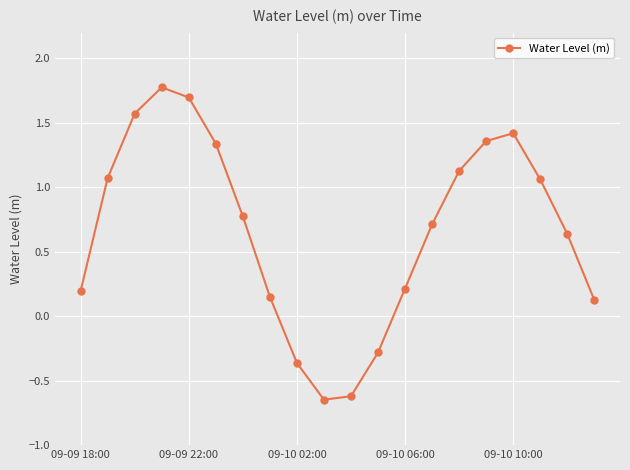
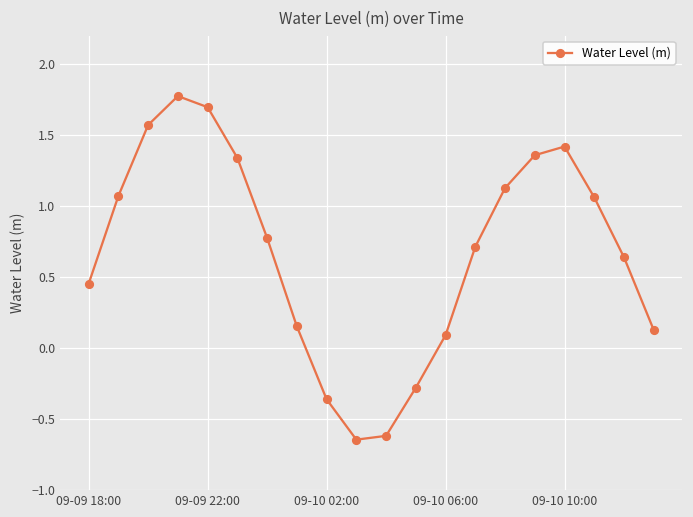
  {
-   "09-09 18:00": 0.20,
+   "09-09 18:00": 0.45,
    "09-09 22:00": 1.70,
    "09-10 02:00": -0.36,
-   "09-10 06:00": 0.21,
+   "09-10 06:00": 0.09,
    "09-10 10:00": 1.42
  }
